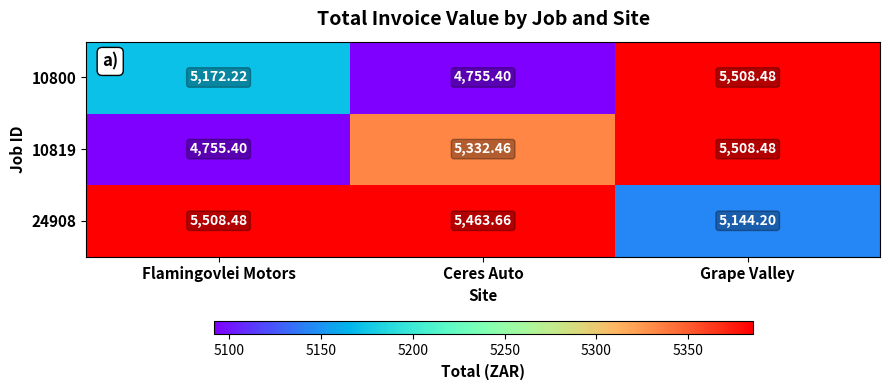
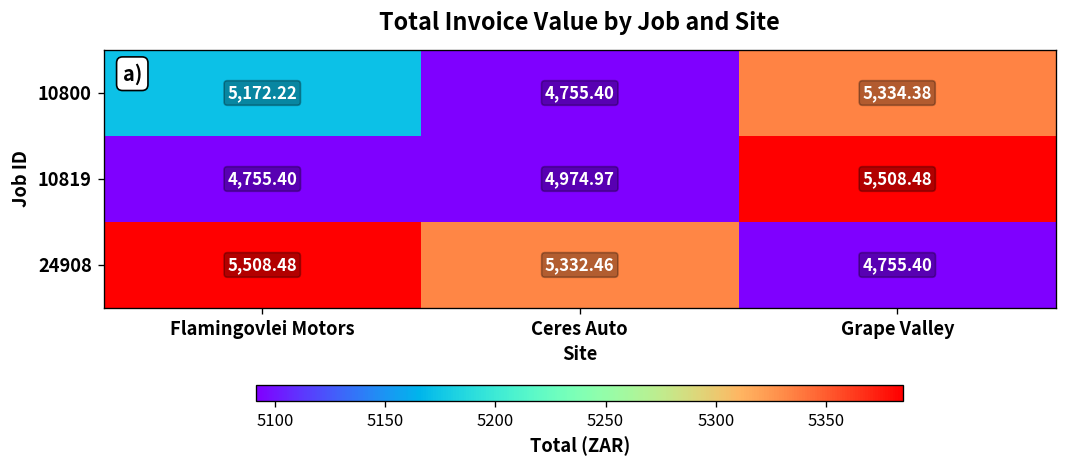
  {
    "10800": {
-     "Grape Valley": "5,508.48"
+     "Grape Valley": "5,334.38"
    },
    "10819": {
-     "Ceres Auto": "5,332.46"
+     "Ceres Auto": "4,974.97"
    },
    "24908": {
-     "Ceres Auto": "5,463.66",
-     "Grape Valley": "5,144.20"
+     "Ceres Auto": "5,332.46",
+     "Grape Valley": "4,755.40"
    }
  }
